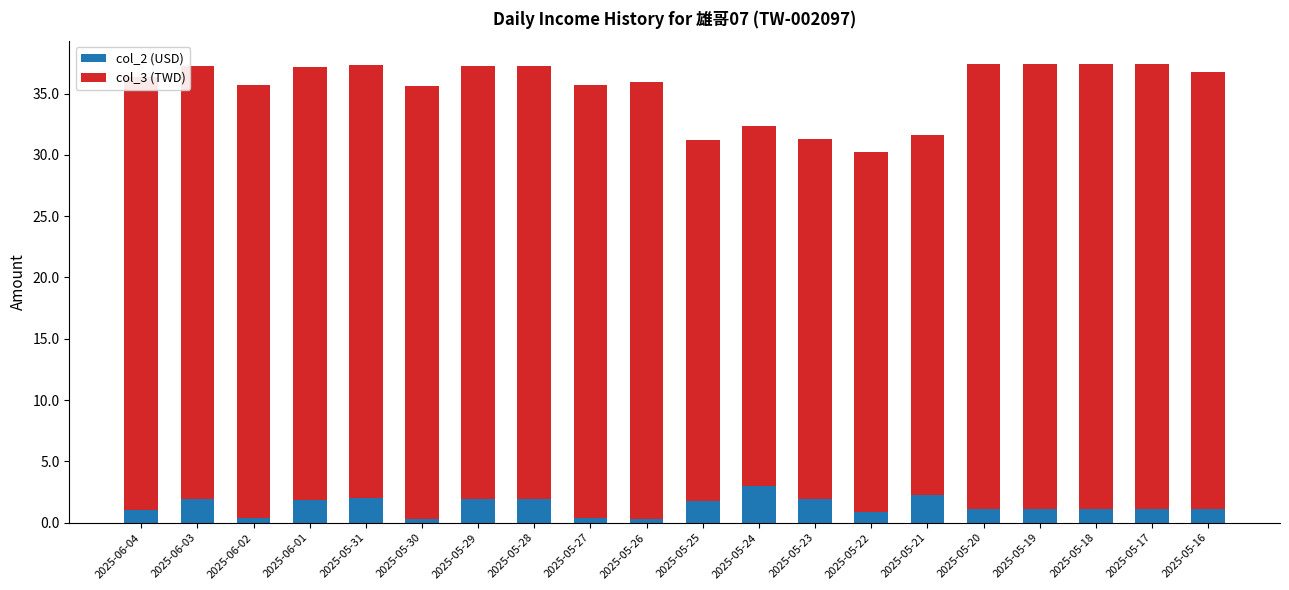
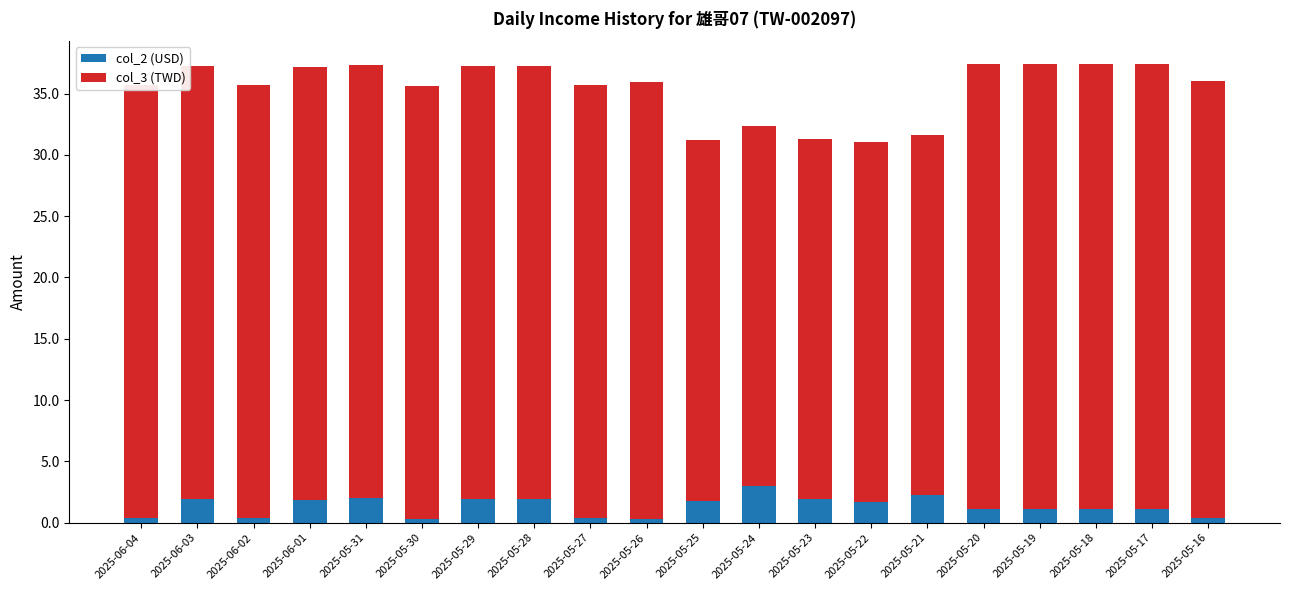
  {
    "col_2 (USD)": {
-     "2025-06-04": 1.1,
+     "2025-06-04": 0.4,
      "2025-06-03": 1.9,
      "2025-06-02": 0.4,
      "2025-06-01": 1.8,
      "2025-05-31": 2.0,
      "2025-05-30": 0.3,
      "2025-05-29": 1.9,
      "2025-05-28": 2.0,
      "2025-05-27": 0.4,
      "2025-05-26": 0.3,
      "2025-05-25": 1.8,
      "2025-05-24": 3.0,
      "2025-05-23": 2.0,
-     "2025-05-22": 0.9,
+     "2025-05-22": 1.7,
      "2025-05-21": 2.2,
      "2025-05-20": 1.1,
      "2025-05-19": 1.1,
      "2025-05-18": 1.1,
      "2025-05-17": 1.1,
-     "2025-05-16": 1.1
+     "2025-05-16": 0.4
    },
    "col_3 (TWD)": {
      "2025-06-03": 35.3,
      "2025-06-02": 35.3,
      "2025-06-01": 35.3,
      "2025-05-31": 35.3,
      "2025-05-30": 35.3,
      "2025-05-29": 35.3,
      "2025-05-28": 35.3,
      "2025-05-27": 35.3,
      "2025-05-26": 35.6,
      "2025-05-25": 29.4,
      "2025-05-24": 29.4,
      "2025-05-23": 29.4,
      "2025-05-22": 29.4,
      "2025-05-21": 29.4,
      "2025-05-20": 36.3,
      "2025-05-19": 36.3,
      "2025-05-18": 36.3,
      "2025-05-17": 36.3,
      "2025-05-16": 35.6
    }
  }
